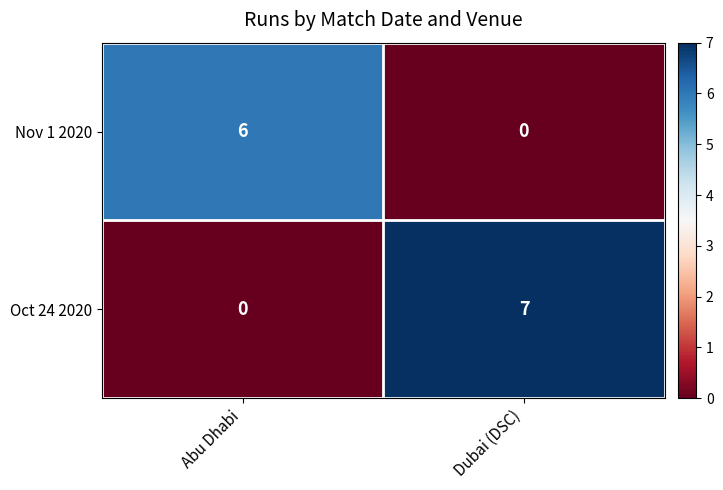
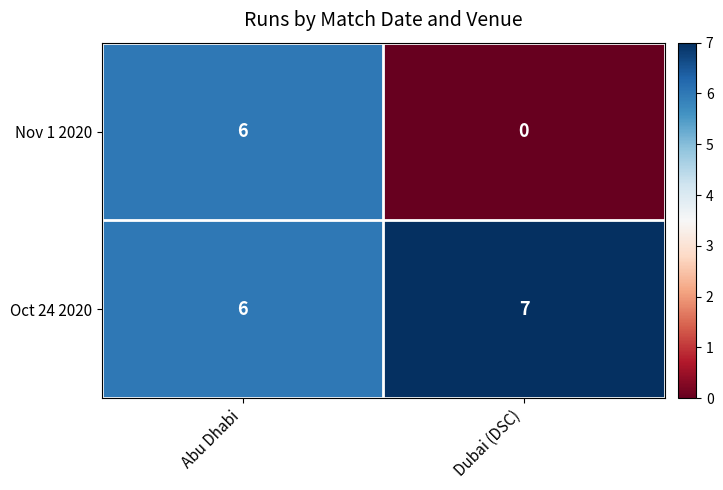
  {
    "Nov 1 2020": {
      "Abu Dhabi": 6,
      "Dubai (DSC)": 0
    },
    "Oct 24 2020": {
-     "Abu Dhabi": 0,
+     "Abu Dhabi": 6,
      "Dubai (DSC)": 7
    }
  }
